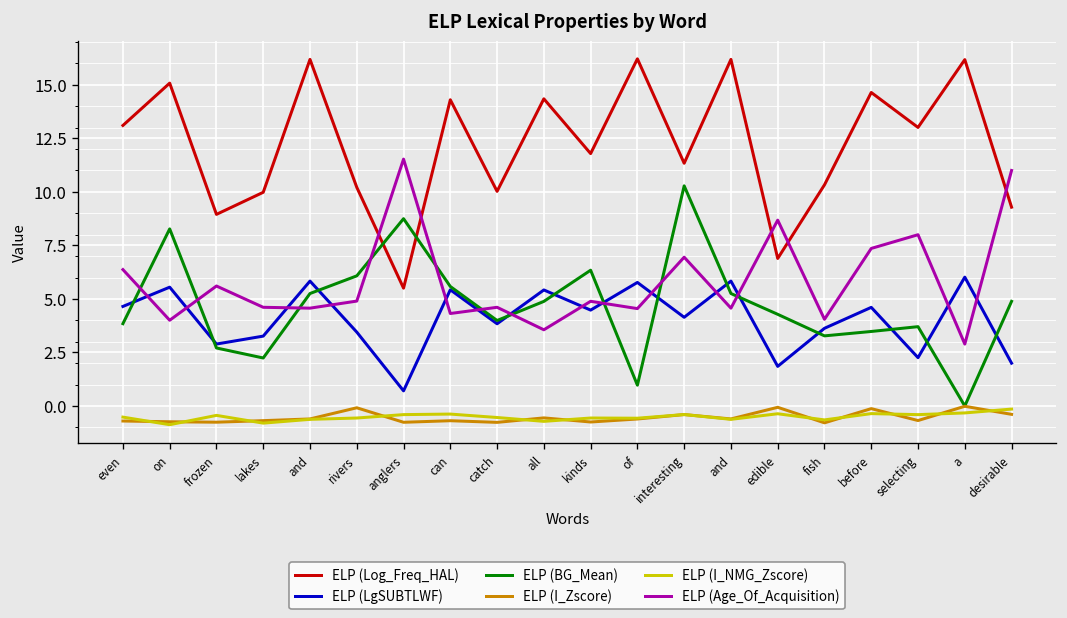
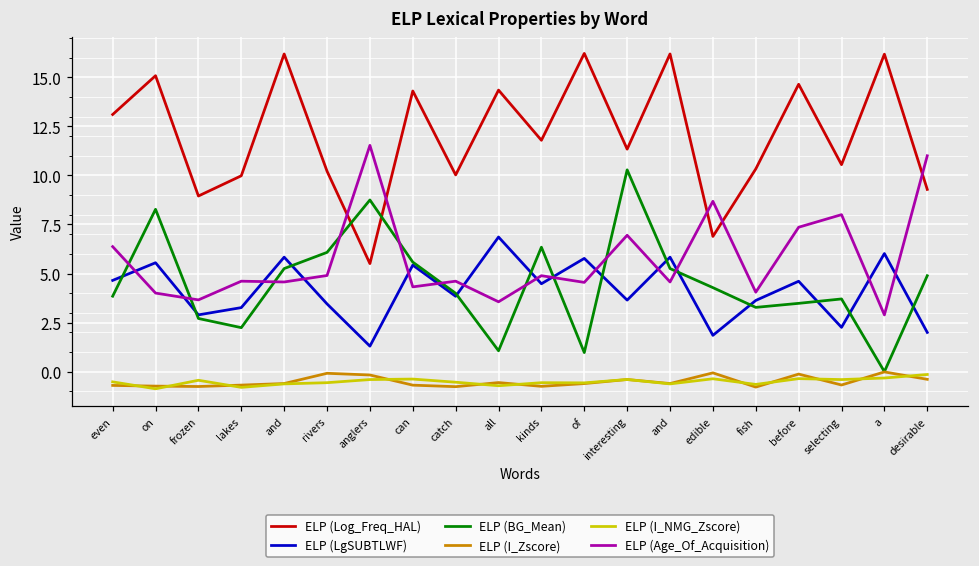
  {
    "ELP (Log_Freq_HAL)": {
      "even": 13.1,
      "on": 15.1,
      "frozen": 9.0,
      "lakes": 10.0,
      "rivers": 10.2,
      "anglers": 5.5,
      "can": 14.3,
      "catch": 10.0,
      "all": 14.3,
      "kinds": 11.8,
      "of": 16.2,
      "interesting": 11.3,
      "edible": 6.9,
      "fish": 10.3,
      "before": 14.6,
-     "selecting": 13.0,
+     "selecting": 10.5,
      "a": 16.2,
      "desirable": 9.3
    },
    "ELP (LgSUBTLWF)": {
      "even": 4.7,
      "on": 5.6,
      "frozen": 2.9,
      "lakes": 3.3,
      "rivers": 3.5,
-     "anglers": 0.7,
+     "anglers": 1.3,
      "can": 5.4,
      "catch": 3.8,
-     "all": 5.4,
+     "all": 6.9,
      "kinds": 4.5,
      "of": 5.8,
-     "interesting": 4.1,
+     "interesting": 3.6,
      "edible": 1.9,
      "fish": 3.6,
      "before": 4.6,
      "selecting": 2.3,
      "a": 6.0,
      "desirable": 2.0
    },
    "ELP (BG_Mean)": {
      "even": 3.8,
      "on": 8.3,
      "frozen": 2.7,
      "lakes": 2.2,
      "rivers": 6.1,
      "anglers": 8.7,
      "can": 5.6,
      "catch": 4.0,
-     "all": 4.9,
+     "all": 1.1,
      "kinds": 6.3,
      "of": 1.0,
      "interesting": 10.3,
      "edible": 4.3,
      "fish": 3.3,
      "before": 3.5,
      "selecting": 3.7,
      "desirable": 4.9
    },
    "ELP (I_Zscore)": {
      "even": -0.7,
      "frozen": -0.8,
      "rivers": -0.1,
-     "anglers": -0.8,
+     "anglers": -0.2,
      "can": -0.7,
      "catch": -0.8,
      "all": -0.6,
      "kinds": -0.7,
      "edible": -0.1,
      "before": -0.1,
      "selecting": -0.7,
      "desirable": -0.4
    },
    "ELP (I_NMG_Zscore)": {
      "even": -0.5,
      "frozen": -0.4,
      "rivers": -0.6,
      "anglers": -0.4,
      "can": -0.4,
      "catch": -0.5,
      "all": -0.7,
      "kinds": -0.6,
      "edible": -0.4,
      "before": -0.4,
      "selecting": -0.4,
      "a": -0.3,
      "desirable": -0.1
    },
    "ELP (Age_Of_Acquisition)": {
      "even": 6.4,
      "on": 4.0,
-     "frozen": 5.6,
+     "frozen": 3.7,
      "lakes": 4.6,
      "rivers": 4.9,
      "anglers": 11.5,
      "can": 4.3,
      "catch": 4.6,
      "all": 3.6,
      "kinds": 4.9,
      "of": 4.5,
      "interesting": 7.0,
      "edible": 8.7,
      "fish": 4.1,
      "before": 7.4,
      "selecting": 8.0,
      "a": 2.9,
      "desirable": 11.0
    }
  }
